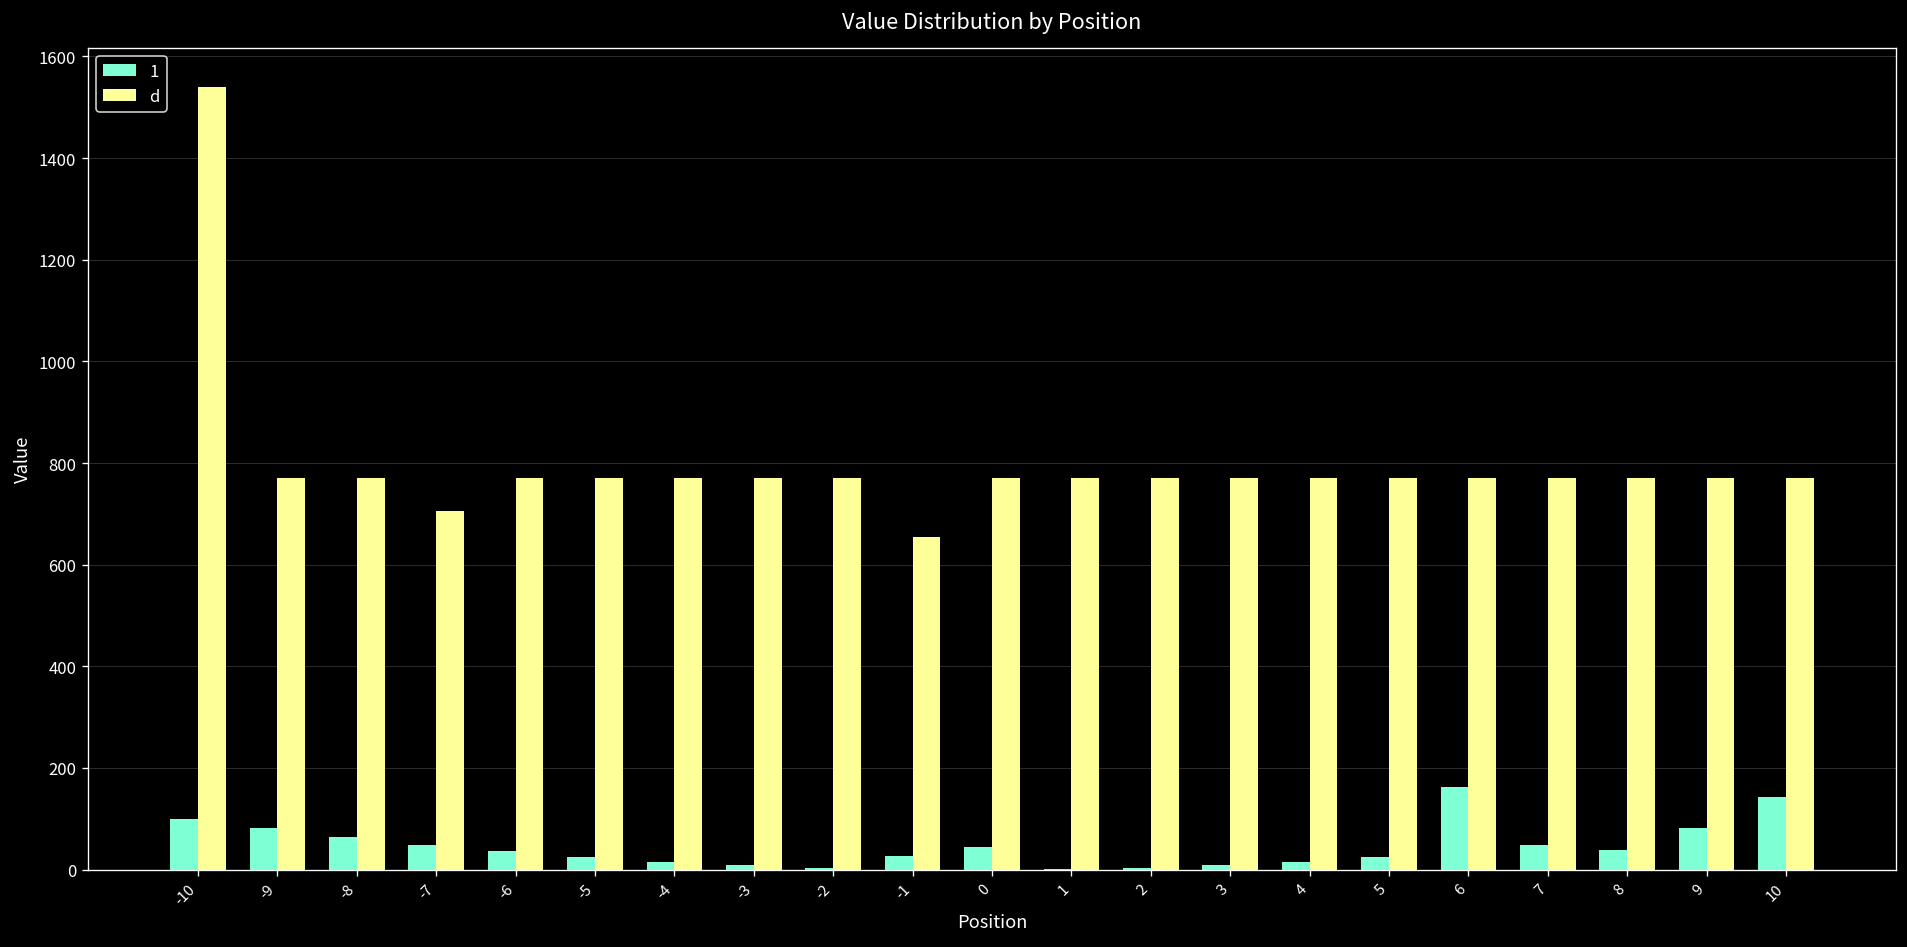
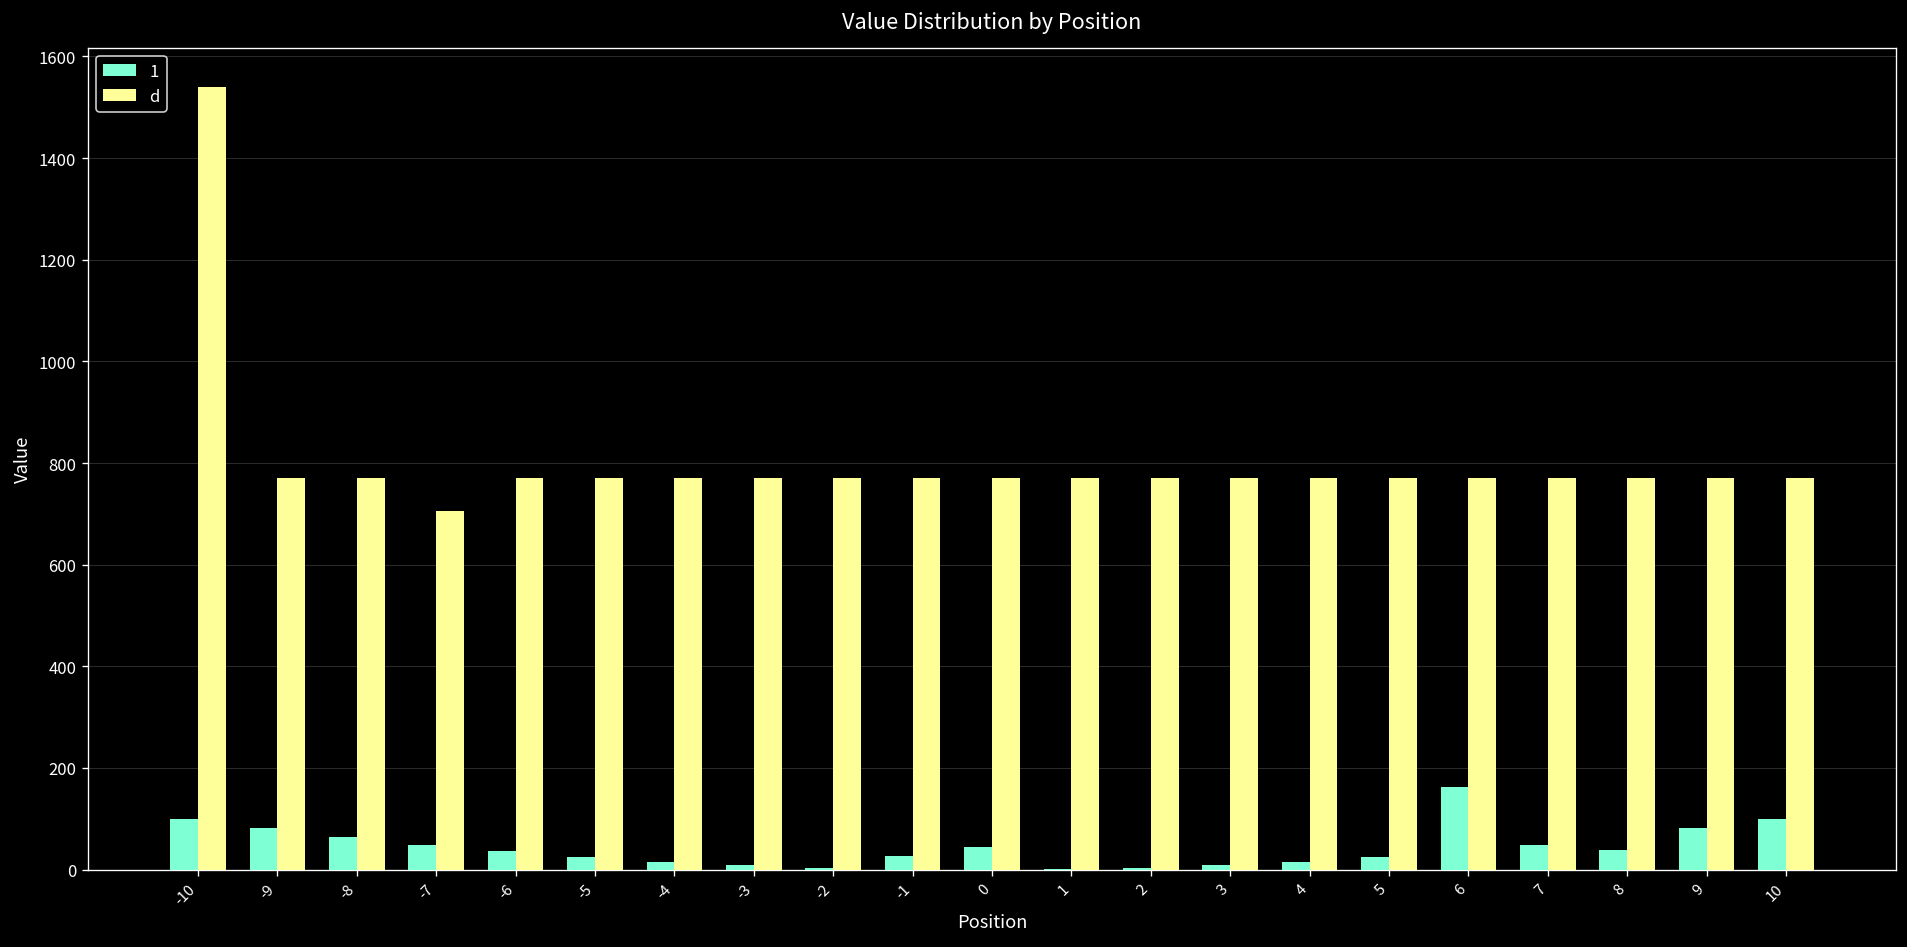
  {
    "1": {
      "-10": 100,
      "-9": 80,
      "-8": 60,
      "-7": 50,
      "-6": 40,
      "-5": 30,
      "-4": 20,
      "-3": 10,
      "-1": 30,
      "0": 40,
      "3": 10,
      "4": 20,
      "5": 30,
      "6": 160,
      "7": 50,
      "8": 40,
      "9": 80,
-     "10": 140
+     "10": 100
    },
    "d": {
      "-10": 1540,
      "-9": 770,
      "-8": 770,
      "-7": 710,
      "-6": 770,
      "-5": 770,
      "-4": 770,
      "-3": 770,
      "-2": 770,
-     "-1": 660,
+     "-1": 770,
      "0": 770,
      "1": 770,
      "2": 770,
      "3": 770,
      "4": 770,
      "5": 770,
      "6": 770,
      "7": 770,
      "8": 770,
      "9": 770,
      "10": 770
    }
  }
